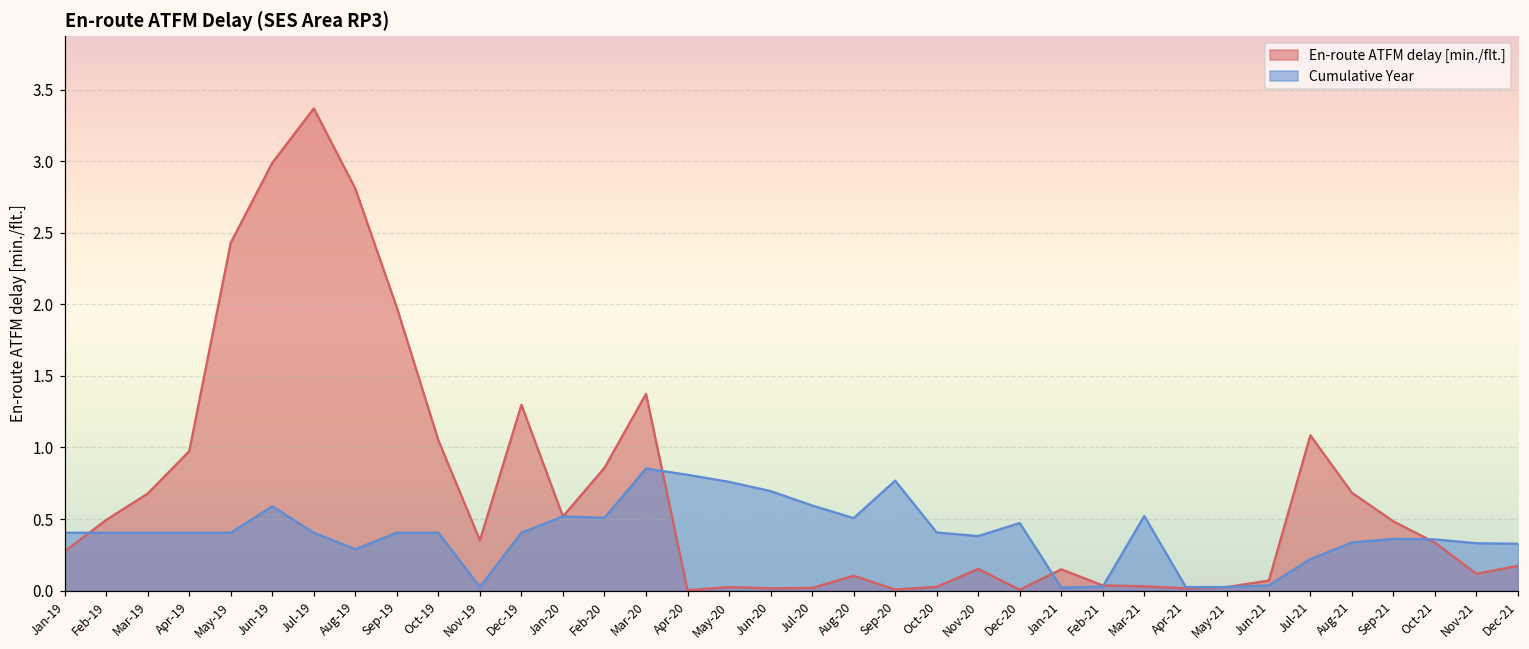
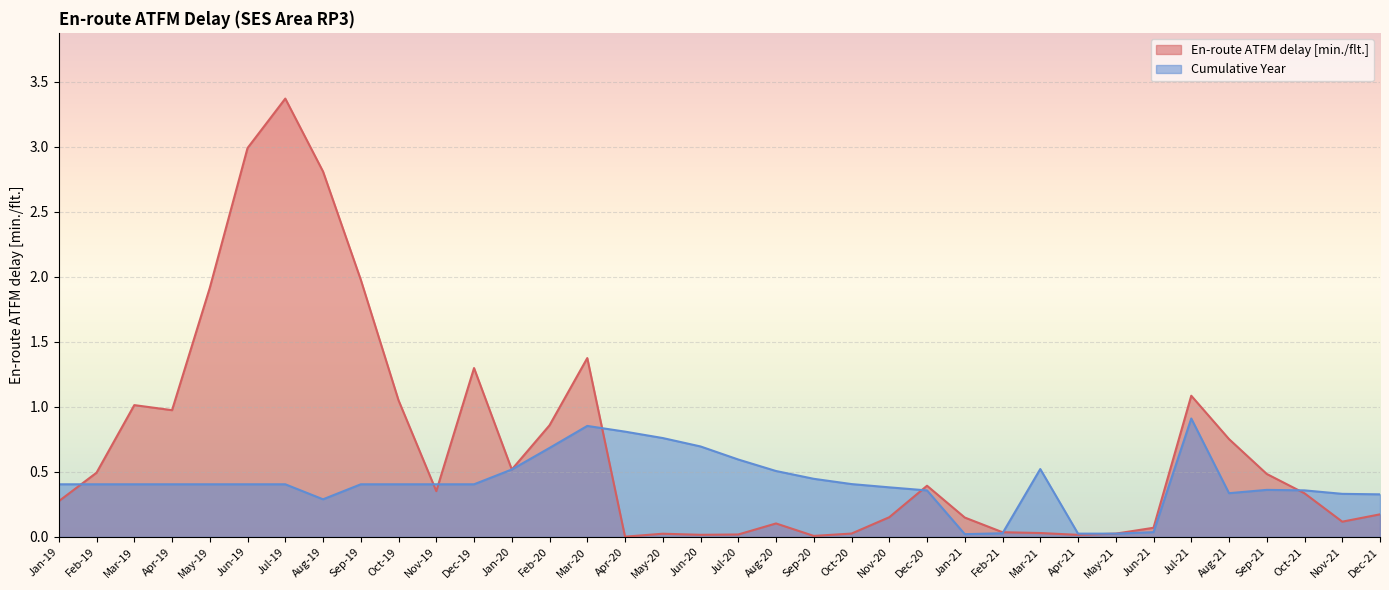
  {
    "En-route ATFM delay [min./flt.]": {
      "Jan-19": 0.27,
      "Feb-19": 0.49,
-     "Mar-19": 0.68,
+     "Mar-19": 1.01,
      "Apr-19": 0.97,
-     "May-19": 2.43,
+     "May-19": 1.91,
      "Jun-19": 2.99,
      "Jul-19": 3.37,
      "Aug-19": 2.81,
      "Sep-19": 1.98,
      "Oct-19": 1.05,
      "Nov-19": 0.35,
      "Dec-19": 1.30,
      "Feb-20": 0.86,
      "Mar-20": 1.37,
      "Apr-20": 0.00,
      "May-20": 0.02,
      "Jun-20": 0.02,
      "Jul-20": 0.02,
      "Aug-20": 0.10,
      "Sep-20": 0.01,
      "Oct-20": 0.03,
      "Nov-20": 0.15,
-     "Dec-20": 0.01,
+     "Dec-20": 0.39,
      "Jan-21": 0.15,
      "Mar-21": 0.03,
      "Jun-21": 0.07,
      "Jul-21": 1.08,
-     "Aug-21": 0.68,
+     "Aug-21": 0.75,
      "Sep-21": 0.48,
      "Oct-21": 0.34,
      "Nov-21": 0.12,
      "Dec-21": 0.17
    },
    "Cumulative Year": {
      "Jan-19": 0.40,
      "Feb-19": 0.40,
      "Mar-19": 0.40,
      "Apr-19": 0.40,
      "May-19": 0.40,
-     "Jun-19": 0.59,
+     "Jun-19": 0.40,
      "Jul-19": 0.40,
      "Aug-19": 0.29,
      "Sep-19": 0.40,
      "Oct-19": 0.40,
-     "Nov-19": 0.02,
+     "Nov-19": 0.40,
      "Dec-19": 0.40,
-     "Feb-20": 0.51,
+     "Feb-20": 0.68,
      "Mar-20": 0.85,
      "Apr-20": 0.81,
      "May-20": 0.76,
      "Jun-20": 0.69,
      "Jul-20": 0.59,
      "Aug-20": 0.51,
-     "Sep-20": 0.77,
+     "Sep-20": 0.45,
      "Oct-20": 0.41,
      "Nov-20": 0.38,
-     "Dec-20": 0.47,
+     "Dec-20": 0.36,
      "Jan-21": 0.02,
      "Mar-21": 0.52,
      "Jun-21": 0.04,
-     "Jul-21": 0.22,
+     "Jul-21": 0.91,
      "Aug-21": 0.34,
      "Sep-21": 0.36,
      "Oct-21": 0.36,
      "Nov-21": 0.33,
      "Dec-21": 0.33
    }
  }
